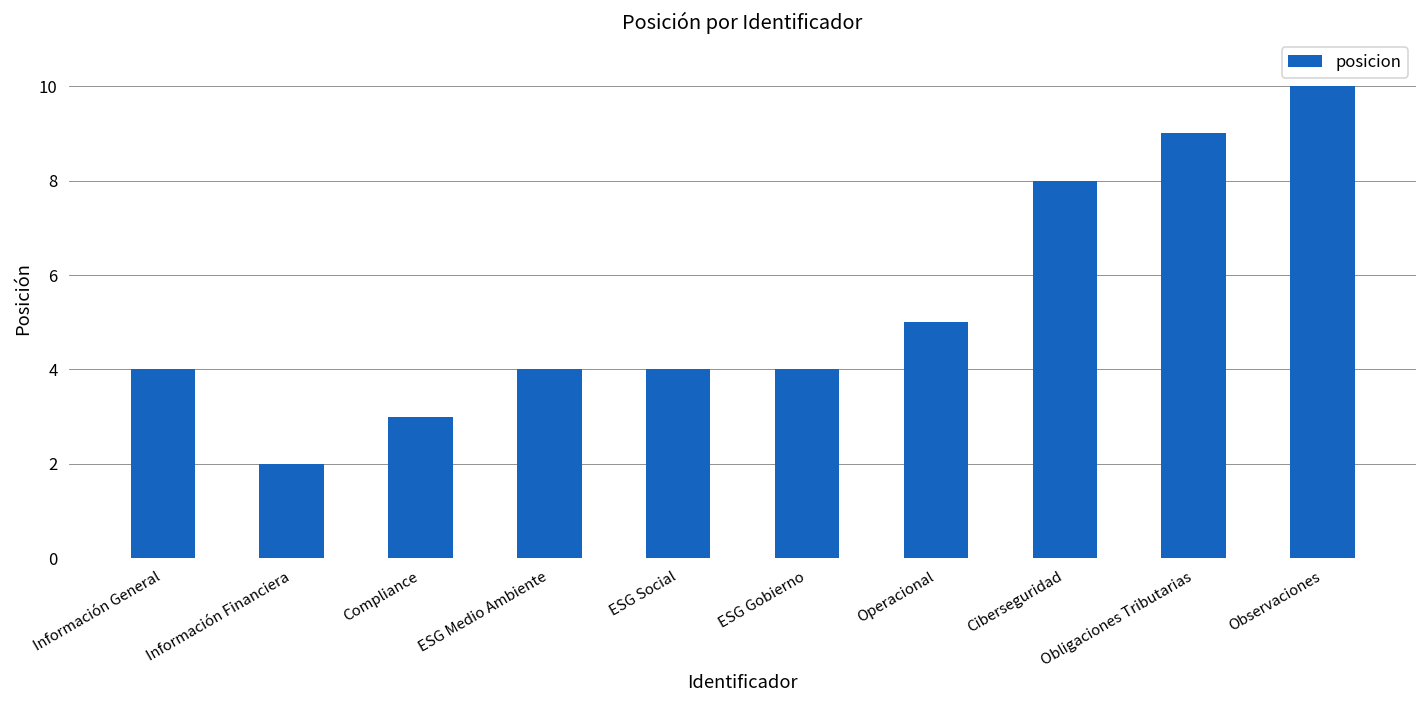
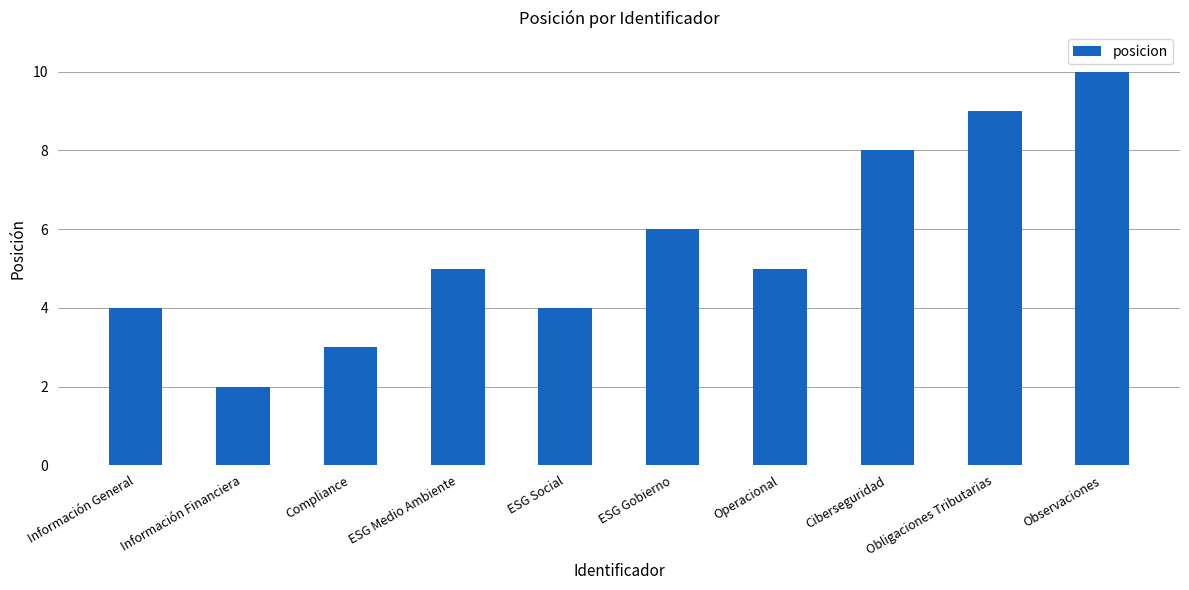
  {
    "Información General": 4,
    "Información Financiera": 2,
    "Compliance": 3,
-   "ESG Medio Ambiente": 4,
+   "ESG Medio Ambiente": 5,
    "ESG Social": 4,
-   "ESG Gobierno": 4,
+   "ESG Gobierno": 6,
    "Operacional": 5,
    "Ciberseguridad": 8,
    "Obligaciones Tributarias": 9,
    "Observaciones": 10
  }
